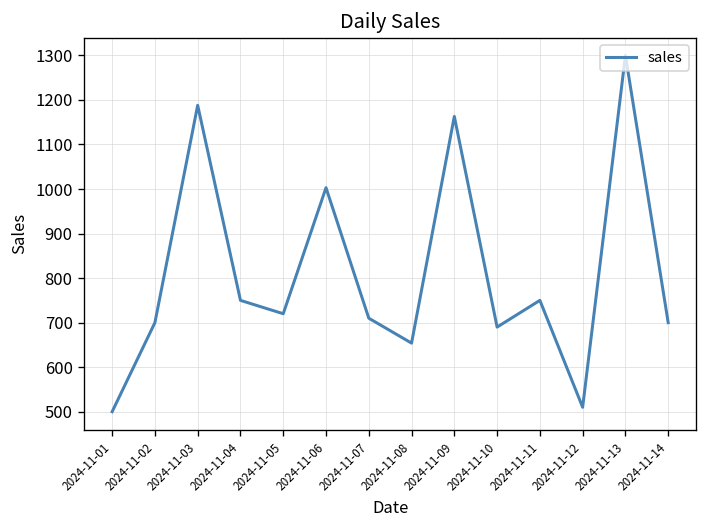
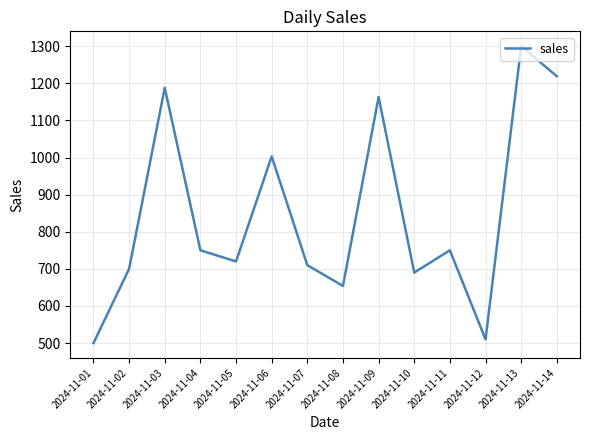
  {
    "2024-11-01": 500,
    "2024-11-02": 700,
    "2024-11-03": 1190,
    "2024-11-04": 750,
    "2024-11-05": 720,
    "2024-11-06": 1000,
    "2024-11-07": 710,
    "2024-11-08": 650,
    "2024-11-09": 1160,
    "2024-11-10": 690,
    "2024-11-11": 750,
    "2024-11-12": 510,
-   "2024-11-14": 700
+   "2024-11-14": 1220
  }
